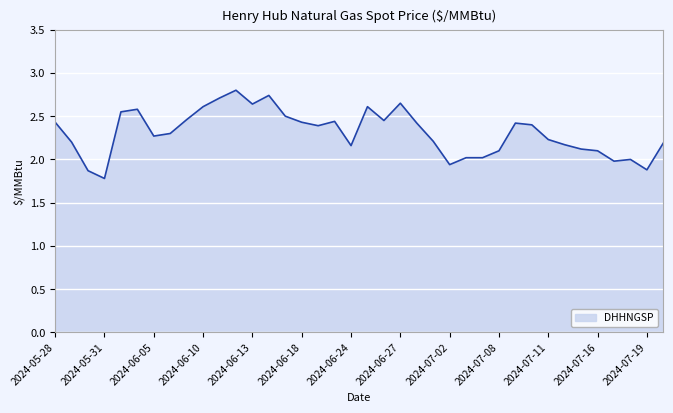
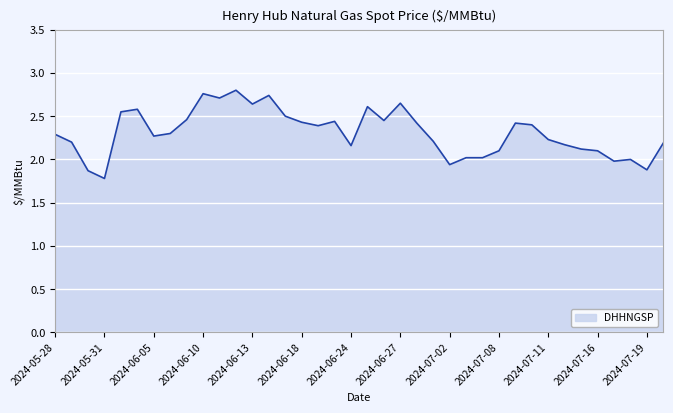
  {
-   "2024-05-28": 2.4,
+   "2024-05-28": 2.3,
    "2024-05-31": 1.8,
    "2024-06-05": 2.3,
-   "2024-06-10": 2.6,
+   "2024-06-10": 2.8,
    "2024-06-13": 2.6,
    "2024-06-18": 2.4,
    "2024-06-24": 2.2,
    "2024-06-27": 2.7,
    "2024-07-02": 1.9,
    "2024-07-08": 2.1,
    "2024-07-11": 2.2,
    "2024-07-16": 2.1,
    "2024-07-19": 1.9
  }
